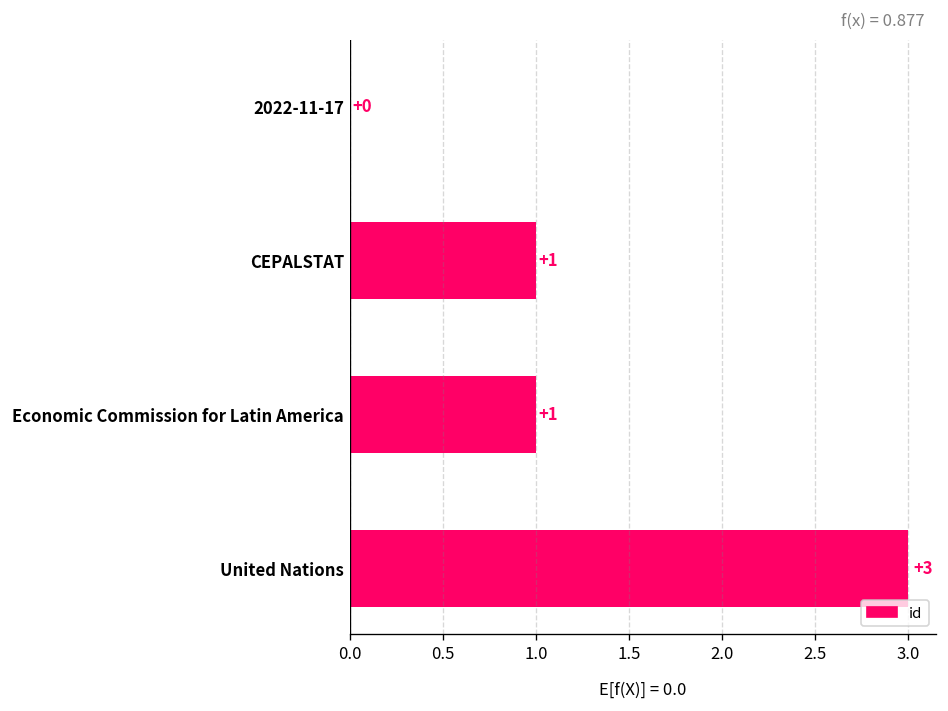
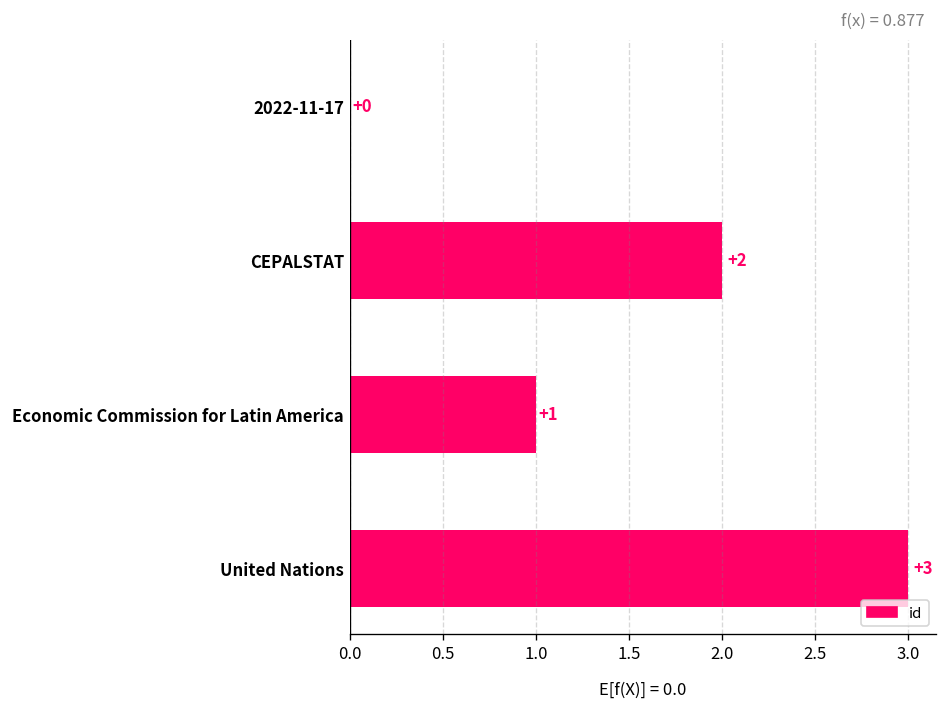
  {
    "2022-11-17": "+0",
-   "CEPALSTAT": "+1",
+   "CEPALSTAT": "+2",
    "Economic Commission for Latin America": "+1",
    "United Nations": "+3"
  }
